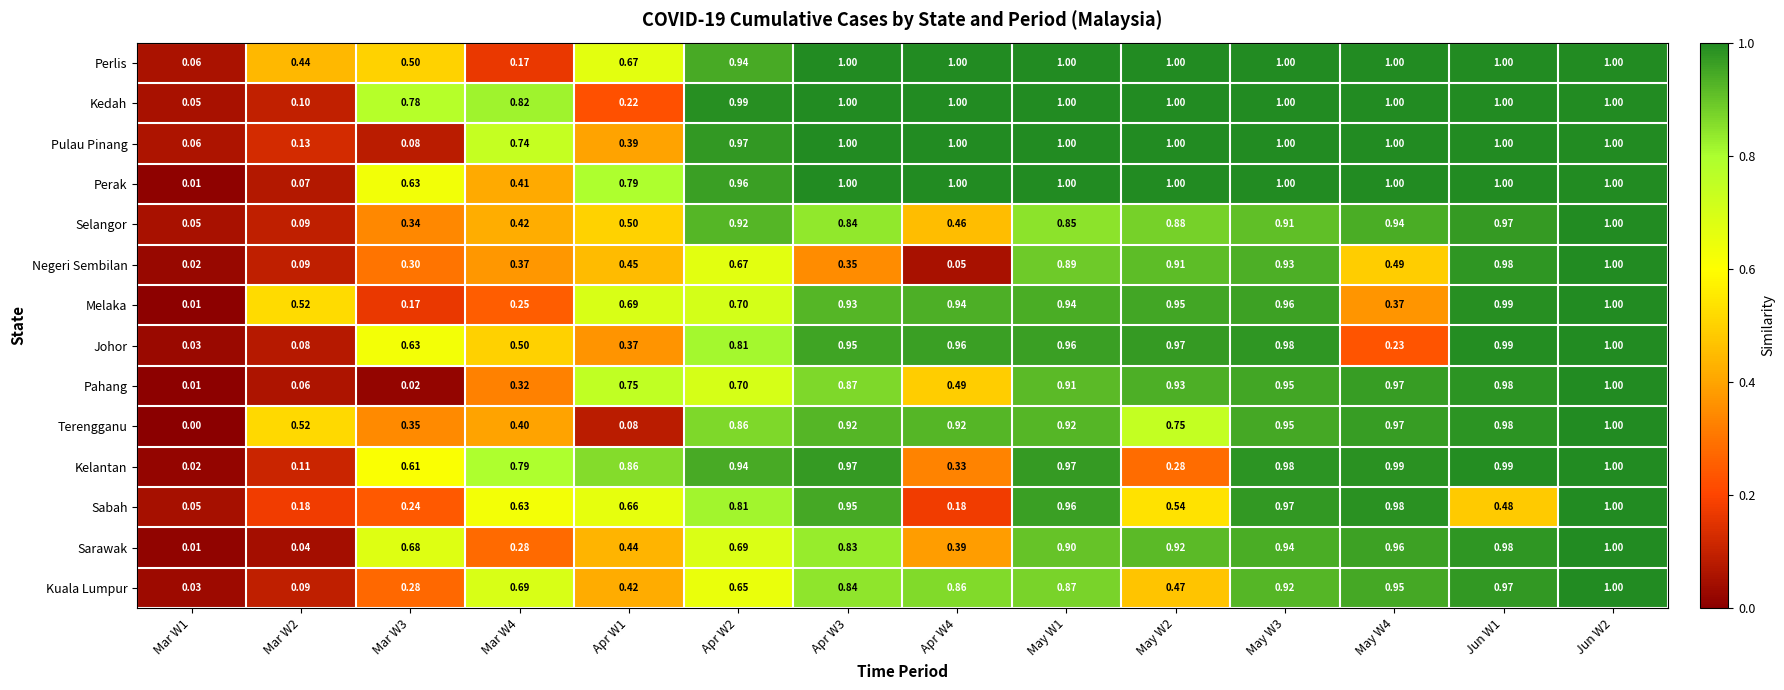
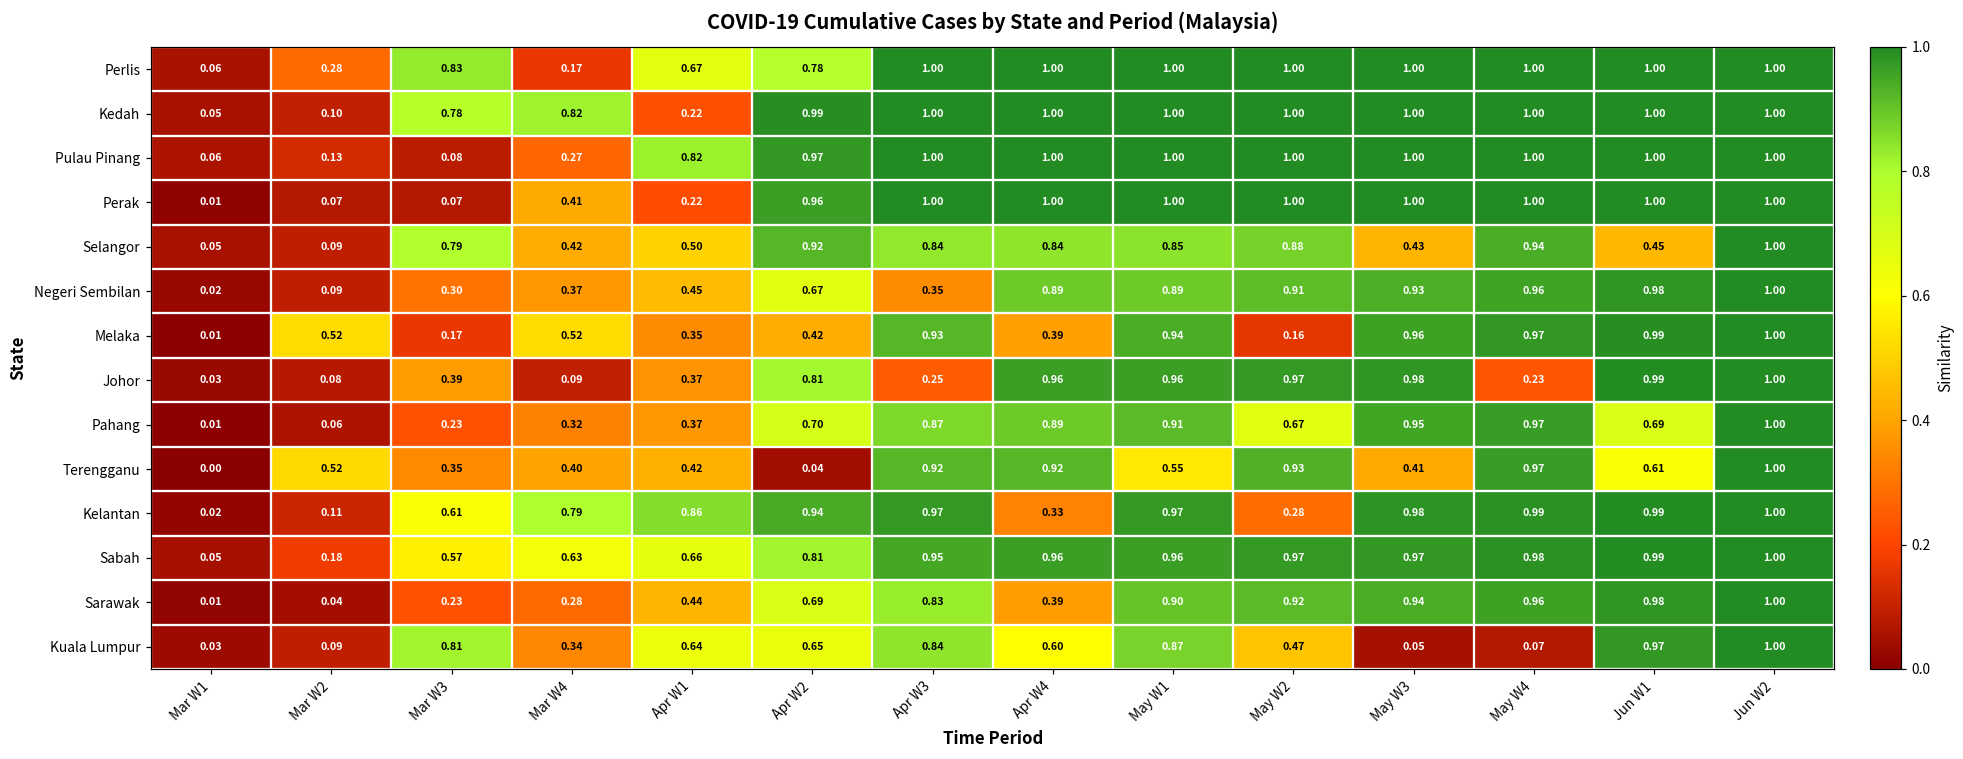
  {
    "Perlis": {
      "Mar W1": 0.06,
-     "Mar W2": 0.44,
-     "Mar W3": 0.50,
+     "Mar W2": 0.28,
+     "Mar W3": 0.83,
      "Mar W4": 0.17,
      "Apr W1": 0.67,
-     "Apr W2": 0.94,
+     "Apr W2": 0.78,
      "Apr W3": 1.00,
      "Apr W4": 1.00,
      "May W1": 1.00,
      "May W2": 1.00,
      "May W3": 1.00,
      "May W4": 1.00,
      "Jun W1": 1.00,
      "Jun W2": 1.00
    },
    "Kedah": {
      "Mar W1": 0.05,
      "Mar W2": 0.10,
      "Mar W3": 0.78,
      "Mar W4": 0.82,
      "Apr W1": 0.22,
      "Apr W2": 0.99,
      "Apr W3": 1.00,
      "Apr W4": 1.00,
      "May W1": 1.00,
      "May W2": 1.00,
      "May W3": 1.00,
      "May W4": 1.00,
      "Jun W1": 1.00,
      "Jun W2": 1.00
    },
    "Pulau Pinang": {
      "Mar W1": 0.06,
      "Mar W2": 0.13,
      "Mar W3": 0.08,
-     "Mar W4": 0.74,
-     "Apr W1": 0.39,
+     "Mar W4": 0.27,
+     "Apr W1": 0.82,
      "Apr W2": 0.97,
      "Apr W3": 1.00,
      "Apr W4": 1.00,
      "May W1": 1.00,
      "May W2": 1.00,
      "May W3": 1.00,
      "May W4": 1.00,
      "Jun W1": 1.00,
      "Jun W2": 1.00
    },
    "Perak": {
      "Mar W1": 0.01,
      "Mar W2": 0.07,
-     "Mar W3": 0.63,
+     "Mar W3": 0.07,
      "Mar W4": 0.41,
-     "Apr W1": 0.79,
+     "Apr W1": 0.22,
      "Apr W2": 0.96,
      "Apr W3": 1.00,
      "Apr W4": 1.00,
      "May W1": 1.00,
      "May W2": 1.00,
      "May W3": 1.00,
      "May W4": 1.00,
      "Jun W1": 1.00,
      "Jun W2": 1.00
    },
    "Selangor": {
      "Mar W1": 0.05,
      "Mar W2": 0.09,
-     "Mar W3": 0.34,
+     "Mar W3": 0.79,
      "Mar W4": 0.42,
      "Apr W1": 0.50,
      "Apr W2": 0.92,
      "Apr W3": 0.84,
-     "Apr W4": 0.46,
+     "Apr W4": 0.84,
      "May W1": 0.85,
      "May W2": 0.88,
-     "May W3": 0.91,
+     "May W3": 0.43,
      "May W4": 0.94,
-     "Jun W1": 0.97,
+     "Jun W1": 0.45,
      "Jun W2": 1.00
    },
    "Negeri Sembilan": {
      "Mar W1": 0.02,
      "Mar W2": 0.09,
      "Mar W3": 0.30,
      "Mar W4": 0.37,
      "Apr W1": 0.45,
      "Apr W2": 0.67,
      "Apr W3": 0.35,
-     "Apr W4": 0.05,
+     "Apr W4": 0.89,
      "May W1": 0.89,
      "May W2": 0.91,
      "May W3": 0.93,
-     "May W4": 0.49,
+     "May W4": 0.96,
      "Jun W1": 0.98,
      "Jun W2": 1.00
    },
    "Melaka": {
      "Mar W1": 0.01,
      "Mar W2": 0.52,
      "Mar W3": 0.17,
-     "Mar W4": 0.25,
-     "Apr W1": 0.69,
-     "Apr W2": 0.70,
+     "Mar W4": 0.52,
+     "Apr W1": 0.35,
+     "Apr W2": 0.42,
      "Apr W3": 0.93,
-     "Apr W4": 0.94,
+     "Apr W4": 0.39,
      "May W1": 0.94,
-     "May W2": 0.95,
+     "May W2": 0.16,
      "May W3": 0.96,
-     "May W4": 0.37,
+     "May W4": 0.97,
      "Jun W1": 0.99,
      "Jun W2": 1.00
    },
    "Johor": {
      "Mar W1": 0.03,
      "Mar W2": 0.08,
-     "Mar W3": 0.63,
-     "Mar W4": 0.50,
+     "Mar W3": 0.39,
+     "Mar W4": 0.09,
      "Apr W1": 0.37,
      "Apr W2": 0.81,
-     "Apr W3": 0.95,
+     "Apr W3": 0.25,
      "Apr W4": 0.96,
      "May W1": 0.96,
      "May W2": 0.97,
      "May W3": 0.98,
      "May W4": 0.23,
      "Jun W1": 0.99,
      "Jun W2": 1.00
    },
    "Pahang": {
      "Mar W1": 0.01,
      "Mar W2": 0.06,
-     "Mar W3": 0.02,
+     "Mar W3": 0.23,
      "Mar W4": 0.32,
-     "Apr W1": 0.75,
+     "Apr W1": 0.37,
      "Apr W2": 0.70,
      "Apr W3": 0.87,
-     "Apr W4": 0.49,
+     "Apr W4": 0.89,
      "May W1": 0.91,
-     "May W2": 0.93,
+     "May W2": 0.67,
      "May W3": 0.95,
      "May W4": 0.97,
-     "Jun W1": 0.98,
+     "Jun W1": 0.69,
      "Jun W2": 1.00
    },
    "Terengganu": {
      "Mar W1": 0.00,
      "Mar W2": 0.52,
      "Mar W3": 0.35,
      "Mar W4": 0.40,
-     "Apr W1": 0.08,
-     "Apr W2": 0.86,
+     "Apr W1": 0.42,
+     "Apr W2": 0.04,
      "Apr W3": 0.92,
      "Apr W4": 0.92,
-     "May W1": 0.92,
-     "May W2": 0.75,
-     "May W3": 0.95,
+     "May W1": 0.55,
+     "May W2": 0.93,
+     "May W3": 0.41,
      "May W4": 0.97,
-     "Jun W1": 0.98,
+     "Jun W1": 0.61,
      "Jun W2": 1.00
    },
    "Kelantan": {
      "Mar W1": 0.02,
      "Mar W2": 0.11,
      "Mar W3": 0.61,
      "Mar W4": 0.79,
      "Apr W1": 0.86,
      "Apr W2": 0.94,
      "Apr W3": 0.97,
      "Apr W4": 0.33,
      "May W1": 0.97,
      "May W2": 0.28,
      "May W3": 0.98,
      "May W4": 0.99,
      "Jun W1": 0.99,
      "Jun W2": 1.00
    },
    "Sabah": {
      "Mar W1": 0.05,
      "Mar W2": 0.18,
-     "Mar W3": 0.24,
+     "Mar W3": 0.57,
      "Mar W4": 0.63,
      "Apr W1": 0.66,
      "Apr W2": 0.81,
      "Apr W3": 0.95,
-     "Apr W4": 0.18,
+     "Apr W4": 0.96,
      "May W1": 0.96,
-     "May W2": 0.54,
+     "May W2": 0.97,
      "May W3": 0.97,
      "May W4": 0.98,
-     "Jun W1": 0.48,
+     "Jun W1": 0.99,
      "Jun W2": 1.00
    },
    "Sarawak": {
      "Mar W1": 0.01,
      "Mar W2": 0.04,
-     "Mar W3": 0.68,
+     "Mar W3": 0.23,
      "Mar W4": 0.28,
      "Apr W1": 0.44,
      "Apr W2": 0.69,
      "Apr W3": 0.83,
      "Apr W4": 0.39,
      "May W1": 0.90,
      "May W2": 0.92,
      "May W3": 0.94,
      "May W4": 0.96,
      "Jun W1": 0.98,
      "Jun W2": 1.00
    },
    "Kuala Lumpur": {
      "Mar W1": 0.03,
      "Mar W2": 0.09,
-     "Mar W3": 0.28,
-     "Mar W4": 0.69,
-     "Apr W1": 0.42,
+     "Mar W3": 0.81,
+     "Mar W4": 0.34,
+     "Apr W1": 0.64,
      "Apr W2": 0.65,
      "Apr W3": 0.84,
-     "Apr W4": 0.86,
+     "Apr W4": 0.60,
      "May W1": 0.87,
      "May W2": 0.47,
-     "May W3": 0.92,
-     "May W4": 0.95,
+     "May W3": 0.05,
+     "May W4": 0.07,
      "Jun W1": 0.97,
      "Jun W2": 1.00
    }
  }
